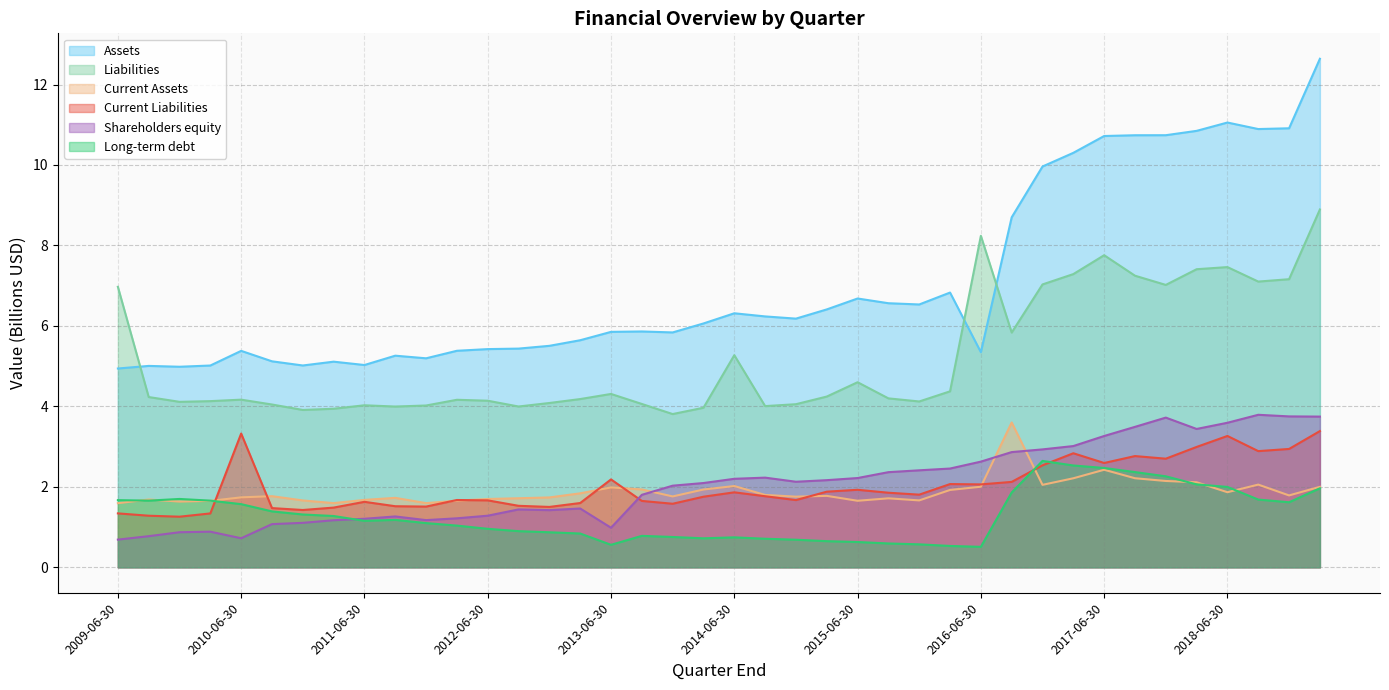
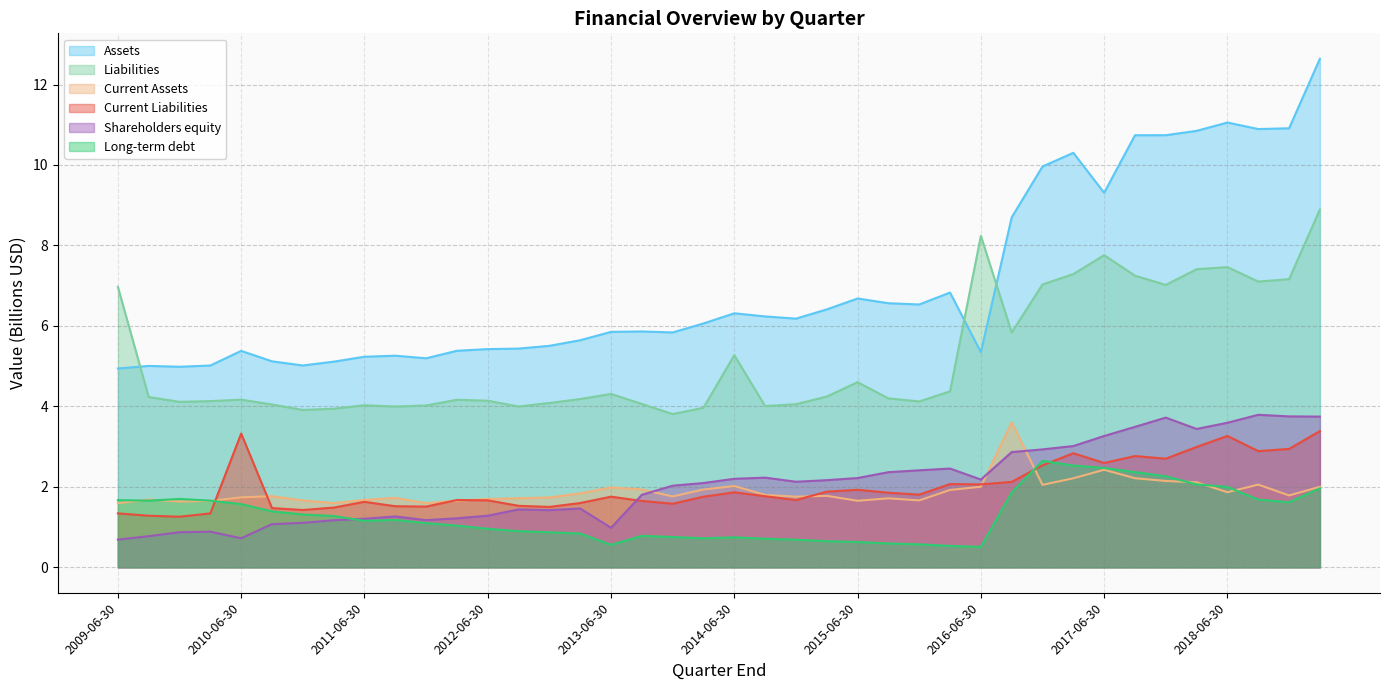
  {
    "Assets": {
      "2009-06-30": 4.9,
      "2010-06-30": 5.4,
-     "2011-06-30": 5.0,
+     "2011-06-30": 5.2,
      "2012-06-30": 5.4,
      "2013-06-30": 5.9,
      "2014-06-30": 6.3,
      "2015-06-30": 6.7,
      "2016-06-30": 5.3,
-     "2017-06-30": 10.7,
+     "2017-06-30": 9.3,
      "2018-06-30": 11.1
    },
    "Liabilities": {
      "2009-06-30": 7.0,
      "2010-06-30": 4.2,
      "2011-06-30": 4.0,
      "2012-06-30": 4.1,
      "2013-06-30": 4.3,
      "2014-06-30": 5.3,
      "2015-06-30": 4.6,
      "2016-06-30": 8.2,
      "2017-06-30": 7.8,
      "2018-06-30": 7.5
    },
    "Current Assets": {
      "2009-06-30": 1.6,
      "2010-06-30": 1.7,
      "2013-06-30": 2.0,
      "2014-06-30": 2.0,
      "2015-06-30": 1.7,
      "2018-06-30": 1.9
    },
    "Current Liabilities": {
      "2009-06-30": 1.3,
      "2010-06-30": 3.3,
-     "2013-06-30": 2.2,
+     "2013-06-30": 1.8,
      "2014-06-30": 1.9,
      "2015-06-30": 1.9,
      "2017-06-30": 2.6,
      "2018-06-30": 3.3
    },
    "Shareholders equity": {
      "2009-06-30": 0.7,
      "2010-06-30": 0.7,
      "2012-06-30": 1.3,
      "2013-06-30": 1.0,
      "2014-06-30": 2.2,
      "2015-06-30": 2.2,
-     "2016-06-30": 2.6,
+     "2016-06-30": 2.2,
      "2017-06-30": 3.3,
      "2018-06-30": 3.6
    },
    "Long-term debt": {
      "2009-06-30": 1.7,
      "2010-06-30": 1.6,
      "2012-06-30": 1.0,
      "2013-06-30": 0.6,
      "2014-06-30": 0.7,
      "2015-06-30": 0.6,
      "2016-06-30": 0.5,
      "2018-06-30": 2.0
    }
  }
